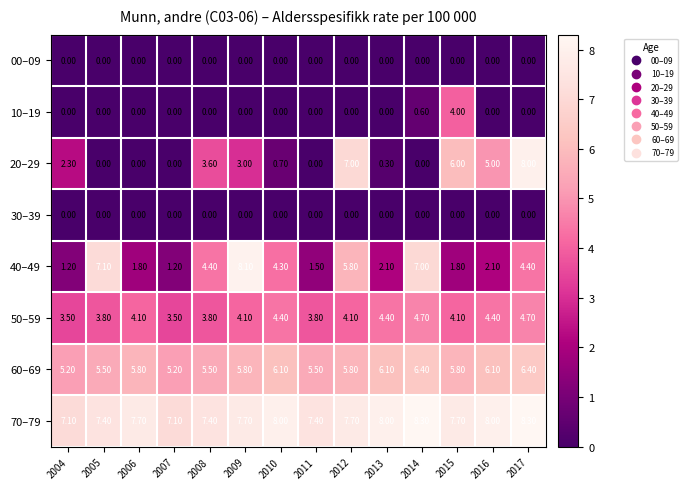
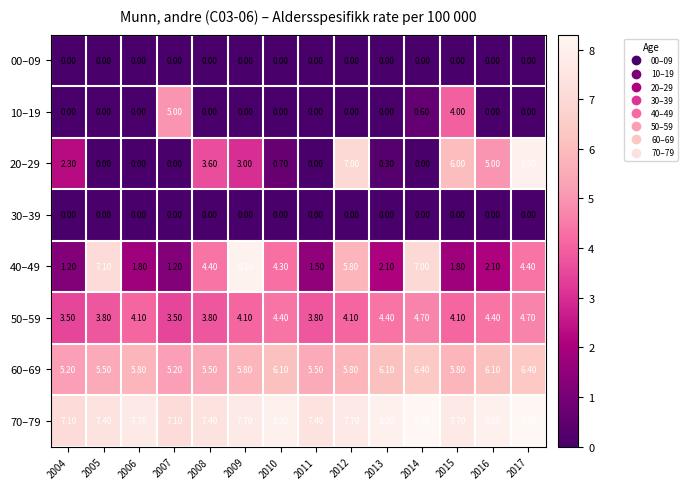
  {
    "00–09": {
      "2004": 0.00,
      "2005": 0.00,
      "2006": 0.00,
      "2007": 0.00,
      "2008": 0.00,
      "2009": 0.00,
      "2010": 0.00,
      "2011": 0.00,
      "2012": 0.00,
      "2013": 0.00,
      "2014": 0.00,
      "2015": 0.00,
      "2016": 0.00,
      "2017": 0.00
    },
    "10–19": {
      "2004": 0.00,
      "2005": 0.00,
      "2006": 0.00,
-     "2007": 0.00,
+     "2007": 5.00,
      "2008": 0.00,
      "2009": 0.00,
      "2010": 0.00,
      "2011": 0.00,
      "2012": 0.00,
      "2013": 0.00,
      "2014": 0.60,
      "2015": 4.00,
      "2016": 0.00,
      "2017": 0.00
    },
    "20–29": {
      "2004": 2.30,
      "2005": 0.00,
      "2006": 0.00,
      "2007": 0.00,
      "2008": 3.60,
      "2009": 3.00,
      "2010": 0.70,
      "2011": 0.00,
      "2013": 0.30,
      "2014": 0.00,
      "2015": 6.00,
      "2016": 5.00
    },
    "30–39": {
      "2004": 0.00,
      "2005": 0.00,
      "2006": 0.00,
      "2007": 0.00,
      "2008": 0.00,
      "2009": 0.00,
      "2010": 0.00,
      "2011": 0.00,
      "2012": 0.00,
      "2013": 0.00,
      "2014": 0.00,
      "2015": 0.00,
      "2016": 0.00,
      "2017": 0.00
    },
    "40–49": {
      "2004": 1.20,
      "2006": 1.80,
      "2007": 1.20,
      "2008": 4.40,
      "2010": 4.30,
      "2011": 1.50,
      "2012": 5.80,
      "2013": 2.10,
      "2015": 1.80,
      "2016": 2.10,
      "2017": 4.40
    },
    "50–59": {
      "2004": 3.50,
      "2005": 3.80,
      "2006": 4.10,
      "2007": 3.50,
      "2008": 3.80,
      "2009": 4.10,
      "2010": 4.40,
      "2011": 3.80,
      "2012": 4.10,
      "2013": 4.40,
      "2014": 4.70,
      "2015": 4.10,
      "2016": 4.40,
      "2017": 4.70
    },
    "60–69": {
      "2004": 5.20,
      "2005": 5.50,
      "2006": 5.80,
      "2007": 5.20,
      "2008": 5.50,
      "2009": 5.80,
      "2010": 6.10,
      "2011": 5.50,
      "2012": 5.80,
      "2013": 6.10,
      "2014": 6.40,
      "2015": 5.80,
      "2016": 6.10,
      "2017": 6.40
    }
  }
